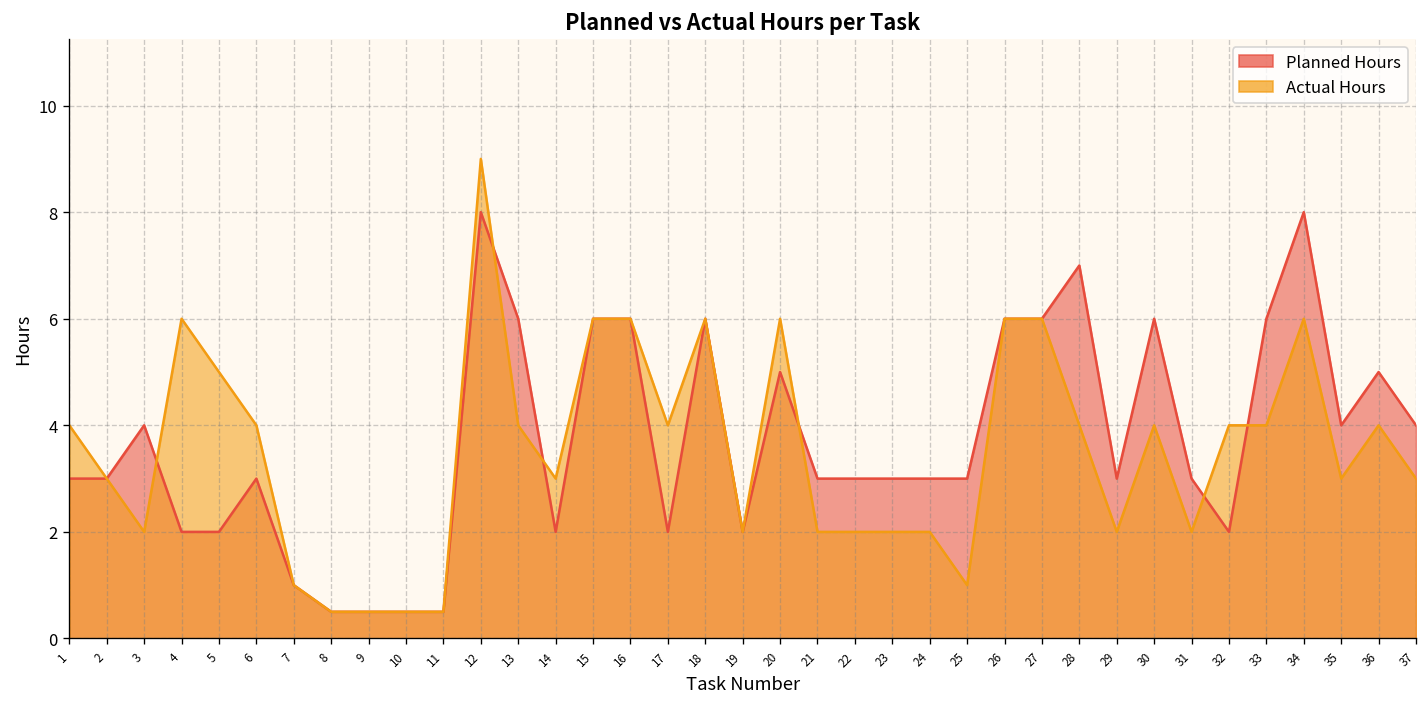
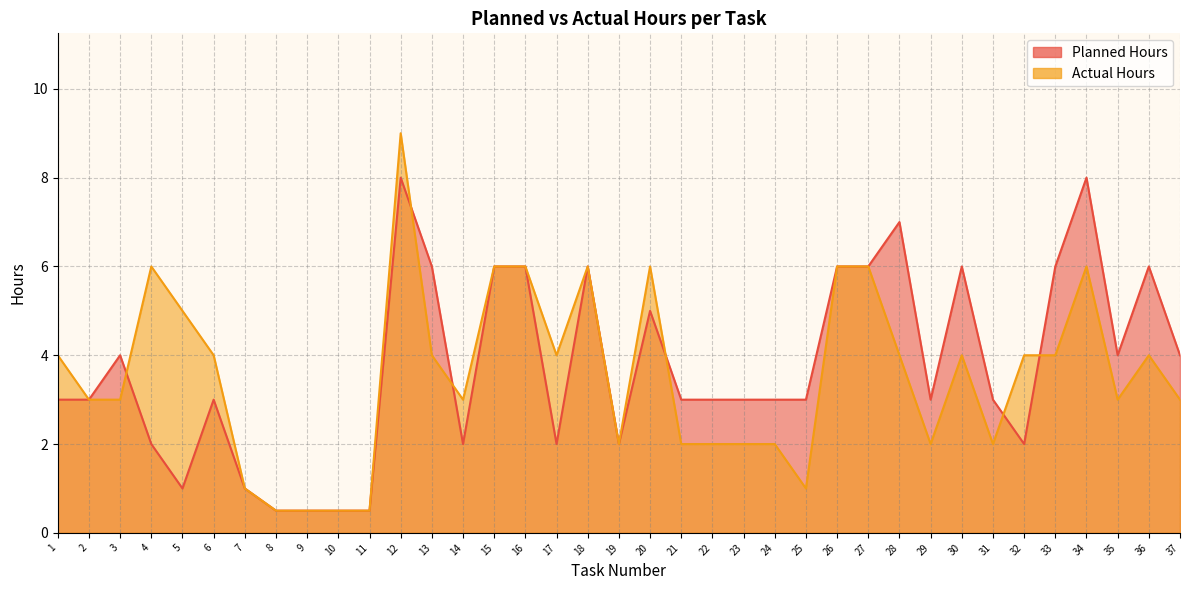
  {
    "Planned Hours": {
      "1": 3,
      "3": 4,
      "4": 2,
-     "5": 2,
+     "5": 1,
      "6": 3,
      "12": 8,
      "13": 6,
      "14": 2,
      "17": 2,
      "20": 5,
      "21": 3,
      "22": 3,
      "23": 3,
      "24": 3,
      "25": 3,
      "28": 7,
      "29": 3,
      "30": 6,
      "31": 3,
      "32": 2,
      "33": 6,
      "34": 8,
      "35": 4,
-     "36": 5,
+     "36": 6,
      "37": 4
    },
    "Actual Hours": {
      "1": 4,
-     "3": 2,
+     "3": 3,
      "4": 6,
      "5": 5,
      "6": 4,
      "12": 9,
      "13": 4,
      "14": 3,
      "17": 4,
      "20": 6,
      "21": 2,
      "22": 2,
      "23": 2,
      "24": 2,
      "25": 1,
      "28": 4,
      "29": 2,
      "30": 4,
      "31": 2,
      "32": 4,
      "33": 4,
      "34": 6,
      "35": 3,
      "36": 4,
      "37": 3
    }
  }
